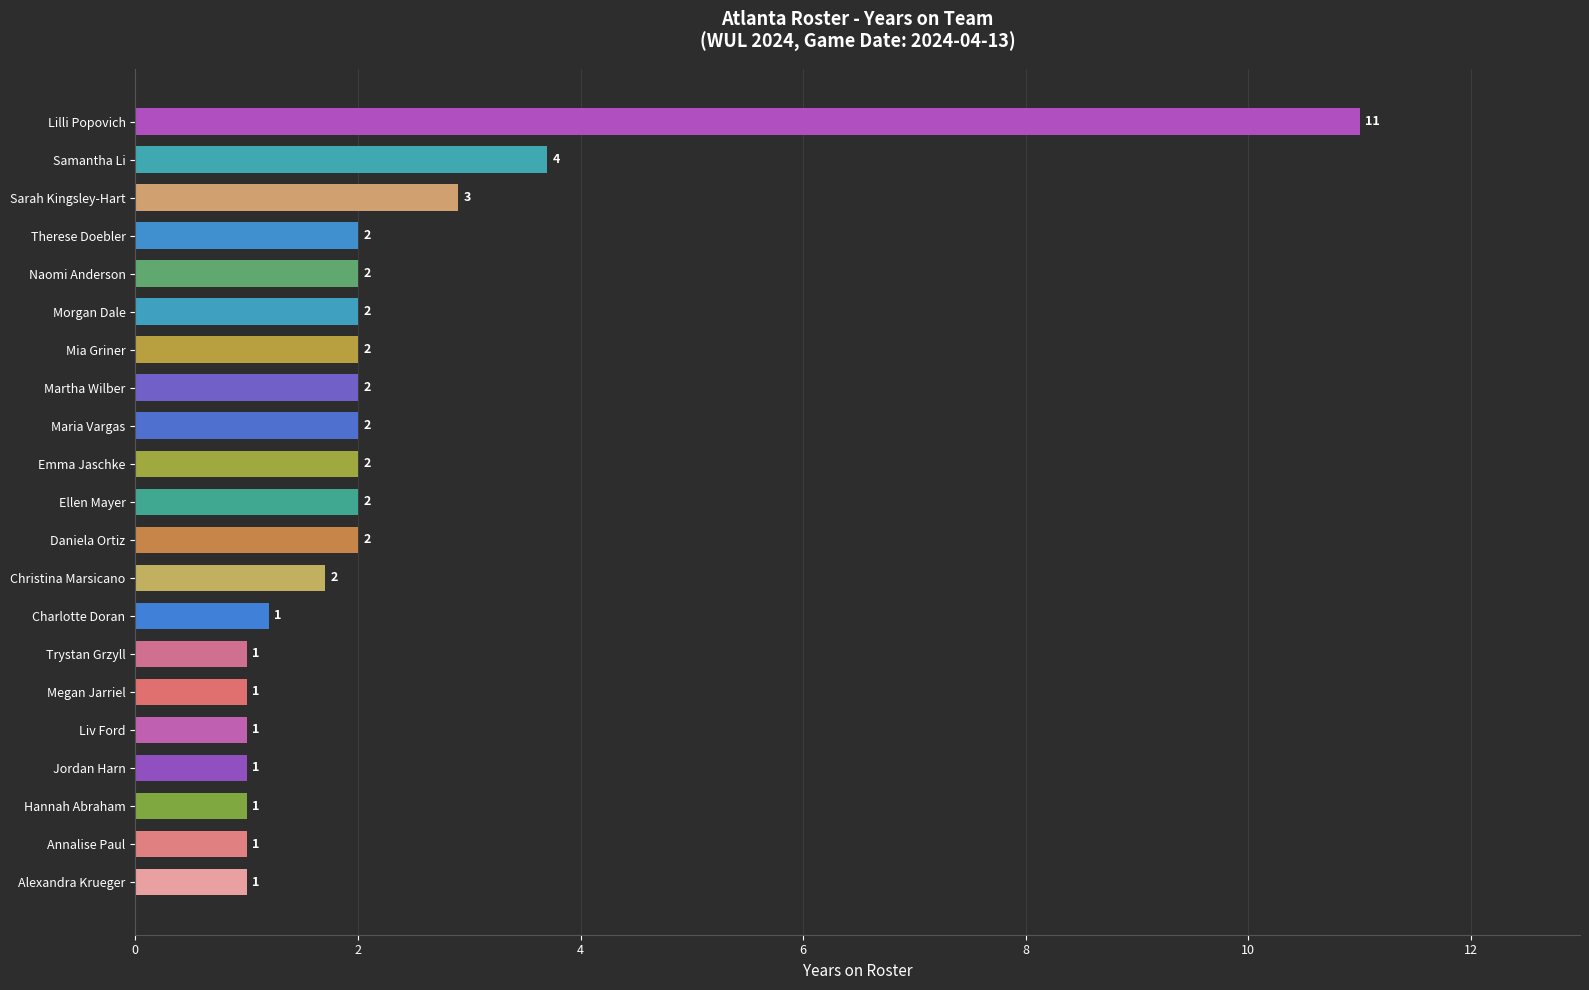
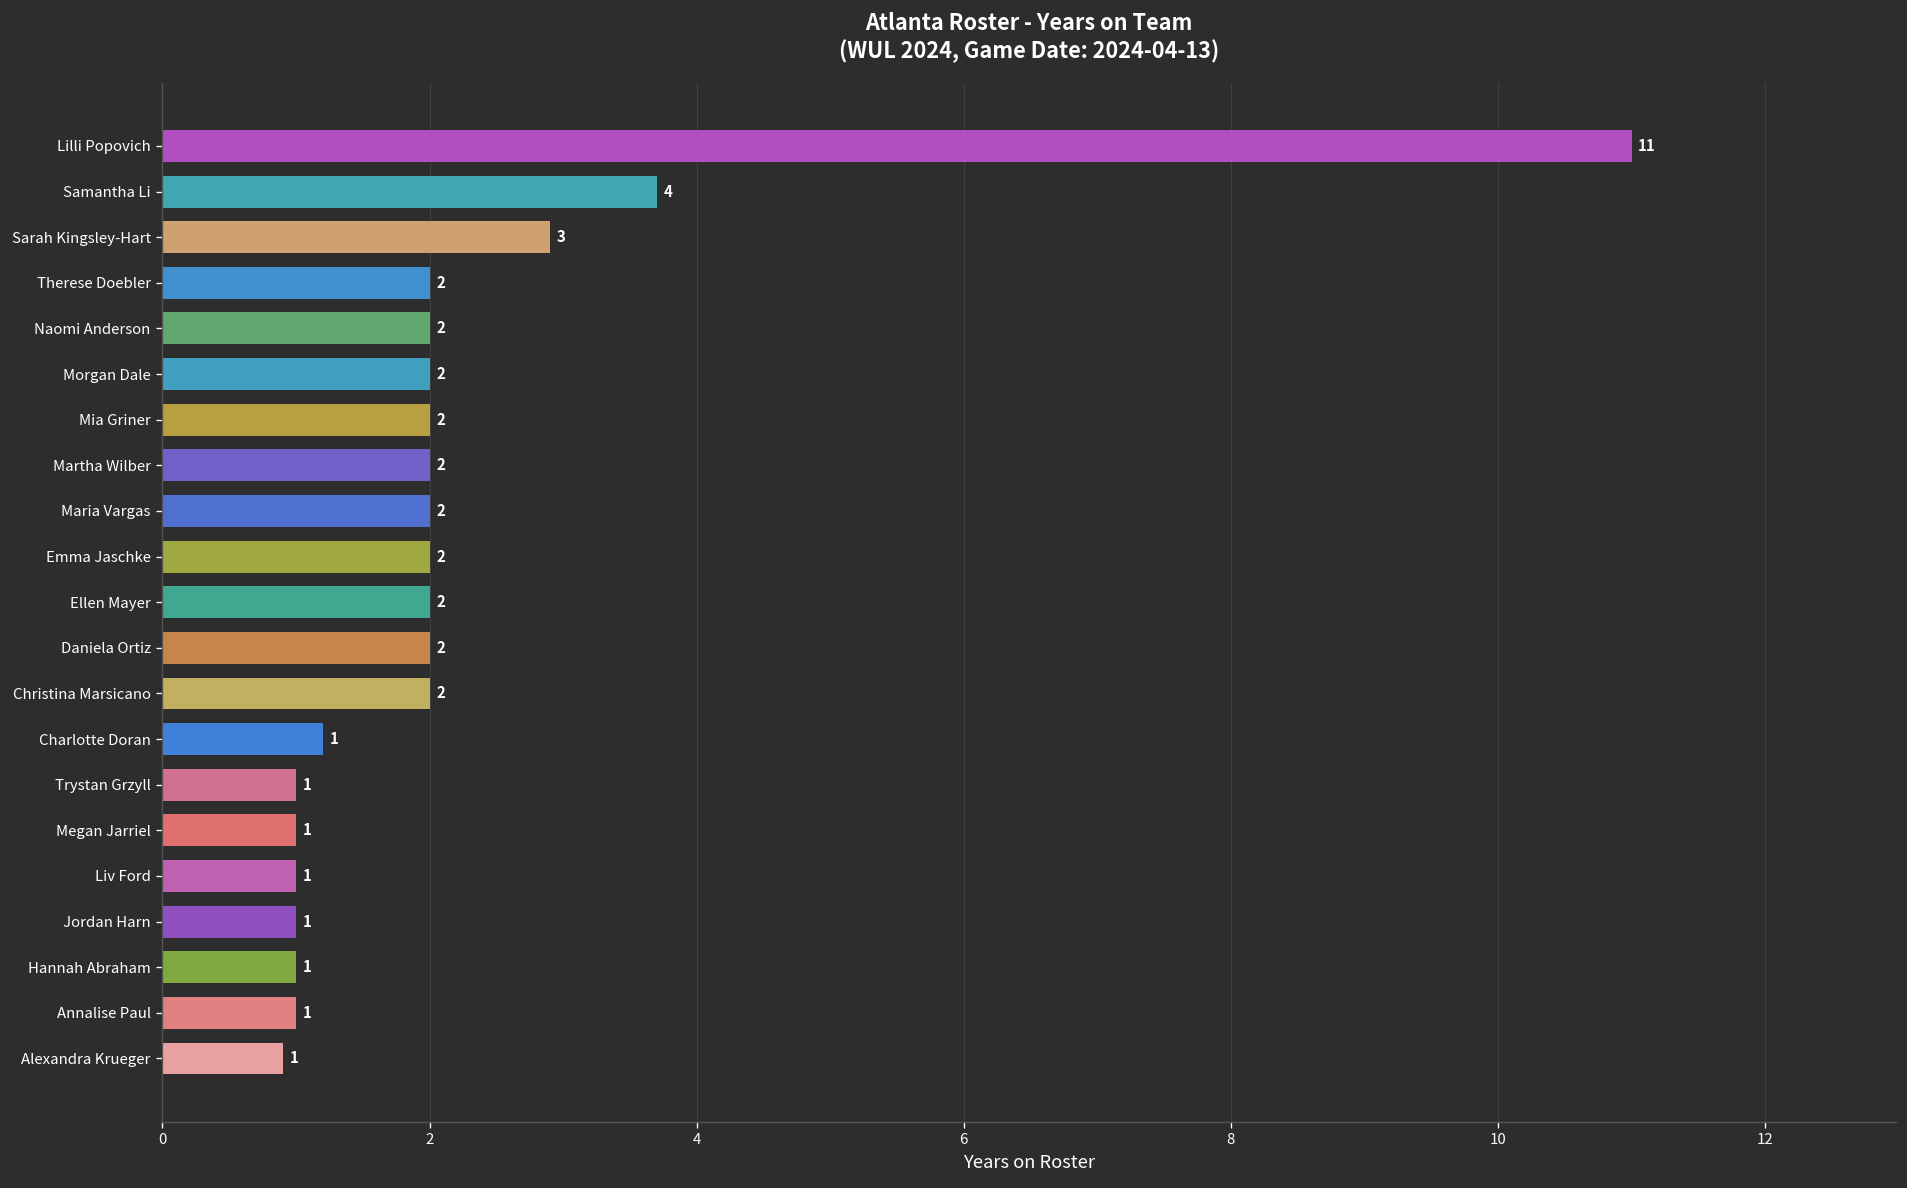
  {
-   "Christina Marsicano": 1.7,
-   "Alexandra Krueger": 1.0
+   "Christina Marsicano": 2.0,
+   "Alexandra Krueger": 0.9
  }
